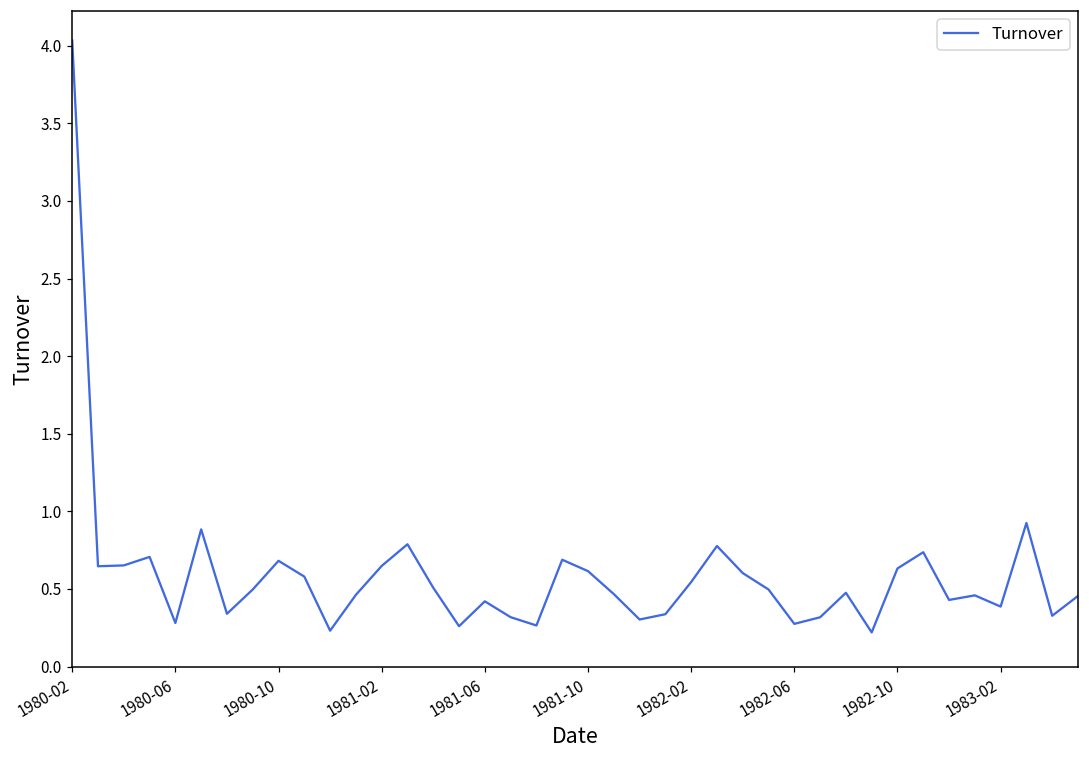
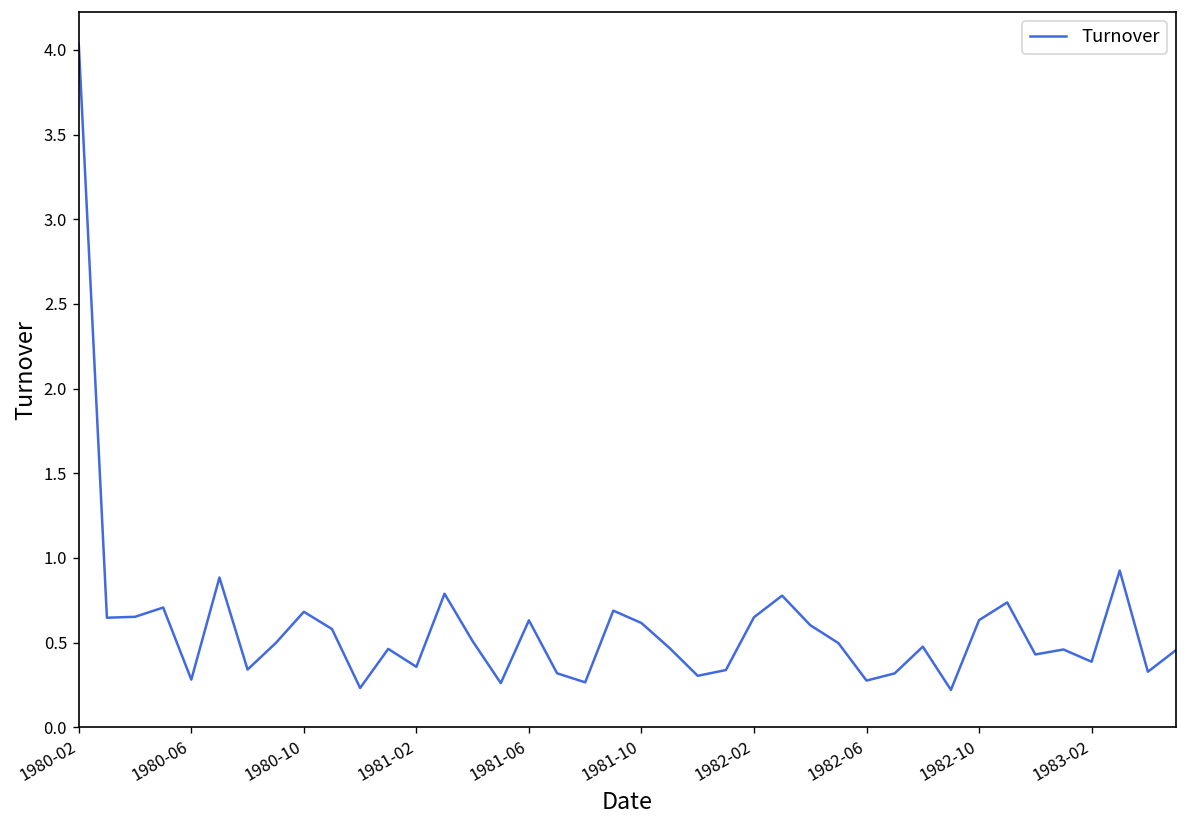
  {
    "1980-02": 4.03,
    "1980-06": 0.28,
    "1980-10": 0.68,
-   "1981-02": 0.65,
-   "1981-06": 0.42,
+   "1981-02": 0.36,
+   "1981-06": 0.63,
    "1981-10": 0.61,
-   "1982-02": 0.54,
+   "1982-02": 0.65,
    "1982-06": 0.28,
    "1982-10": 0.63,
    "1983-02": 0.39
  }
